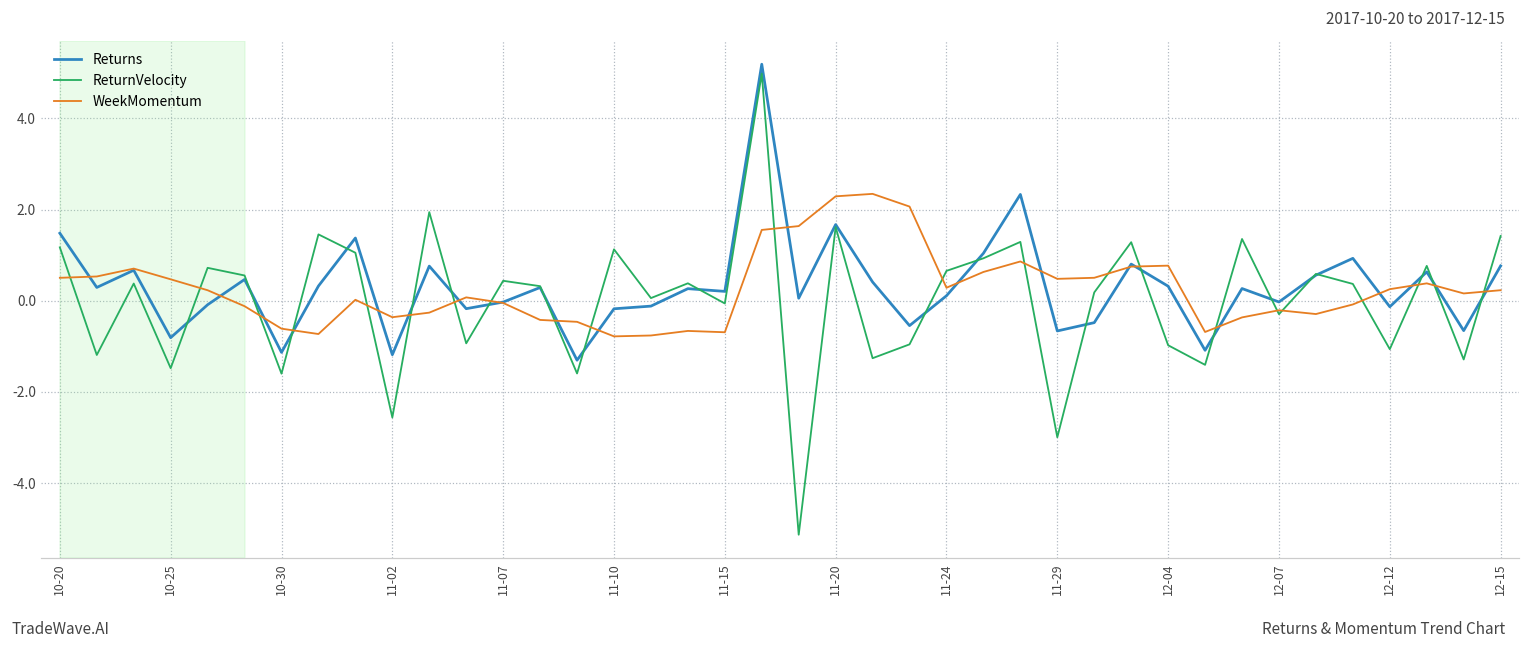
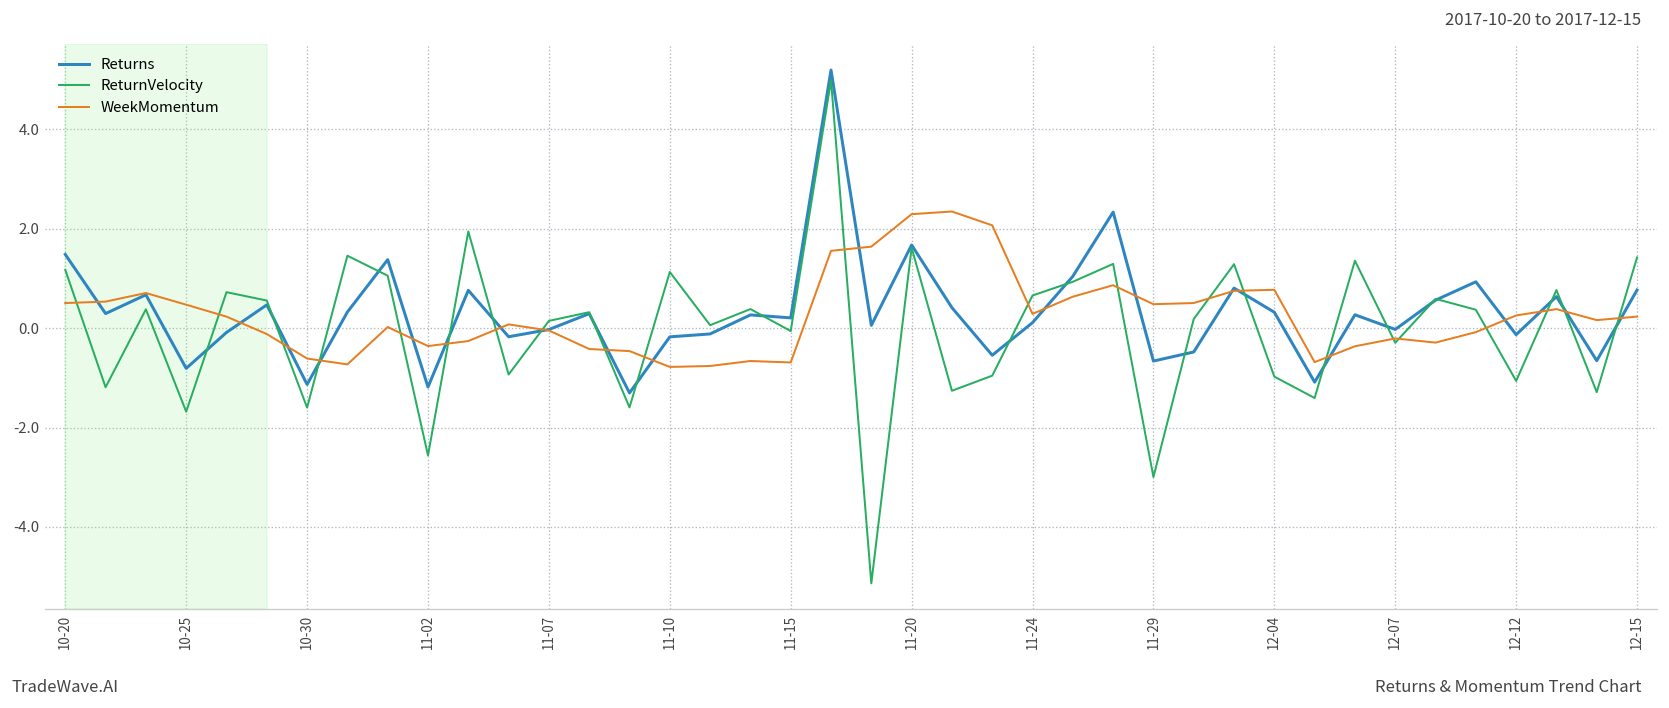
  {
    "Returns": {
      "10-20": 1.5,
      "10-25": -0.8,
      "10-30": -1.1,
      "11-02": -1.2,
      "11-10": -0.2,
      "11-15": 0.2,
      "11-24": 0.1,
      "11-29": -0.7,
      "12-04": 0.3,
      "12-07": 0.0,
      "12-12": -0.1,
      "12-15": 0.8
    },
    "ReturnVelocity": {
      "10-20": 1.2,
-     "10-25": -1.5,
+     "10-25": -1.7,
      "10-30": -1.6,
      "11-02": -2.6,
-     "11-07": 0.4,
+     "11-07": 0.1,
      "11-10": 1.1,
      "11-15": -0.1,
      "11-24": 0.7,
      "11-29": -3.0,
      "12-04": -1.0,
      "12-07": -0.3,
      "12-12": -1.1,
      "12-15": 1.4
    },
    "WeekMomentum": {
      "10-20": 0.5,
      "10-25": 0.5,
      "10-30": -0.6,
      "11-02": -0.4,
      "11-10": -0.8,
      "11-15": -0.7,
      "11-20": 2.3,
      "11-24": 0.3,
      "11-29": 0.5,
      "12-04": 0.8,
      "12-07": -0.2,
      "12-12": 0.3,
      "12-15": 0.2
    }
  }
